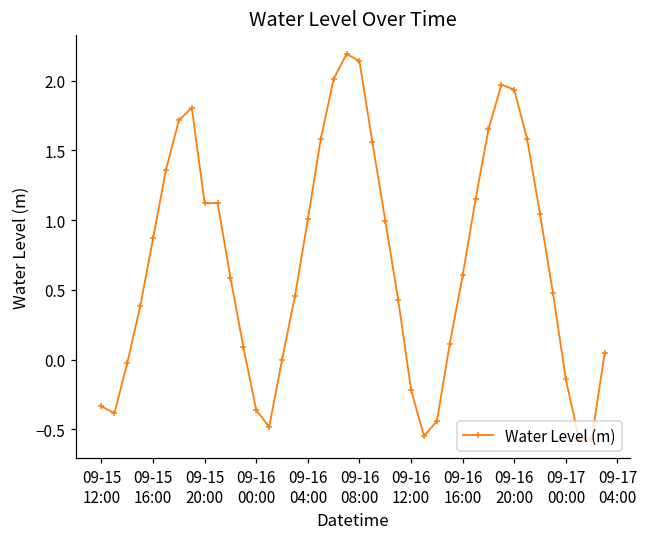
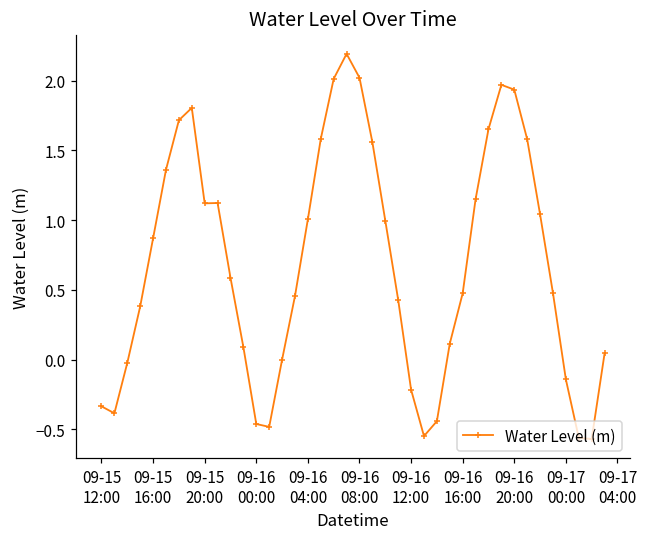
  {
    "09-15 12:00": -0.34,
    "09-15 16:00": 0.87,
    "09-15 20:00": 1.12,
-   "09-16 00:00": -0.36,
+   "09-16 00:00": -0.46,
    "09-16 04:00": 1.01,
-   "09-16 08:00": 2.14,
+   "09-16 08:00": 2.02,
    "09-16 12:00": -0.22,
-   "09-16 16:00": 0.60,
+   "09-16 16:00": 0.48,
    "09-16 20:00": 1.94,
    "09-17 00:00": -0.14
  }
